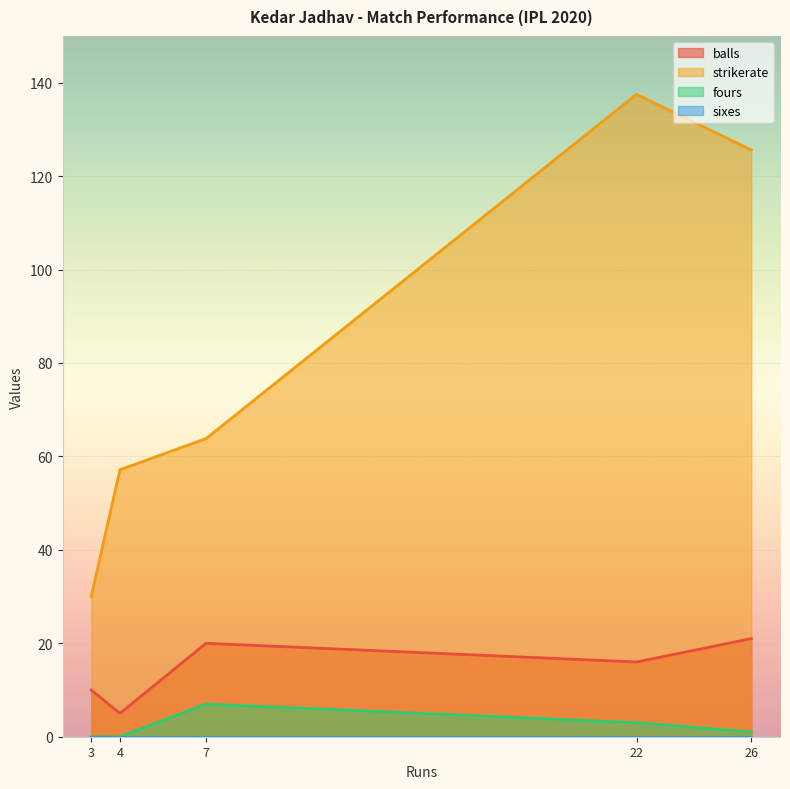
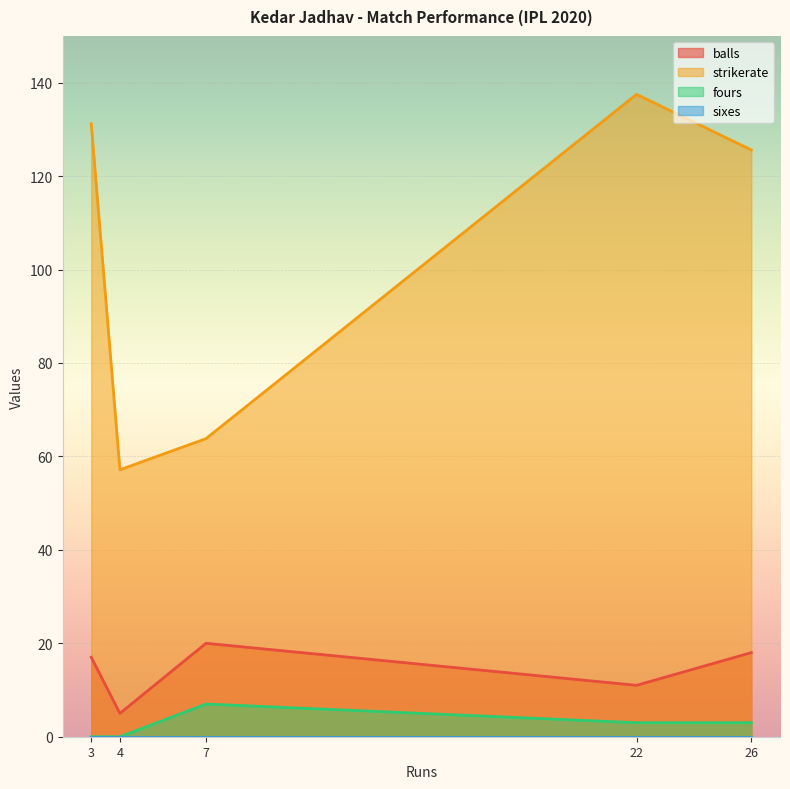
  {
    "balls": {
-     "3": 10,
+     "3": 17,
      "4": 5,
      "7": 20,
-     "22": 16,
-     "26": 21
+     "22": 11,
+     "26": 18
    },
    "strikerate": {
-     "3": 30,
+     "3": 131,
      "4": 57,
      "7": 64,
      "22": 138,
      "26": 126
    },
    "fours": {
      "7": 7,
      "22": 3,
-     "26": 1
+     "26": 3
    },
    "sixes": {
      "7": 0,
      "22": 0,
      "26": 0
    }
  }
